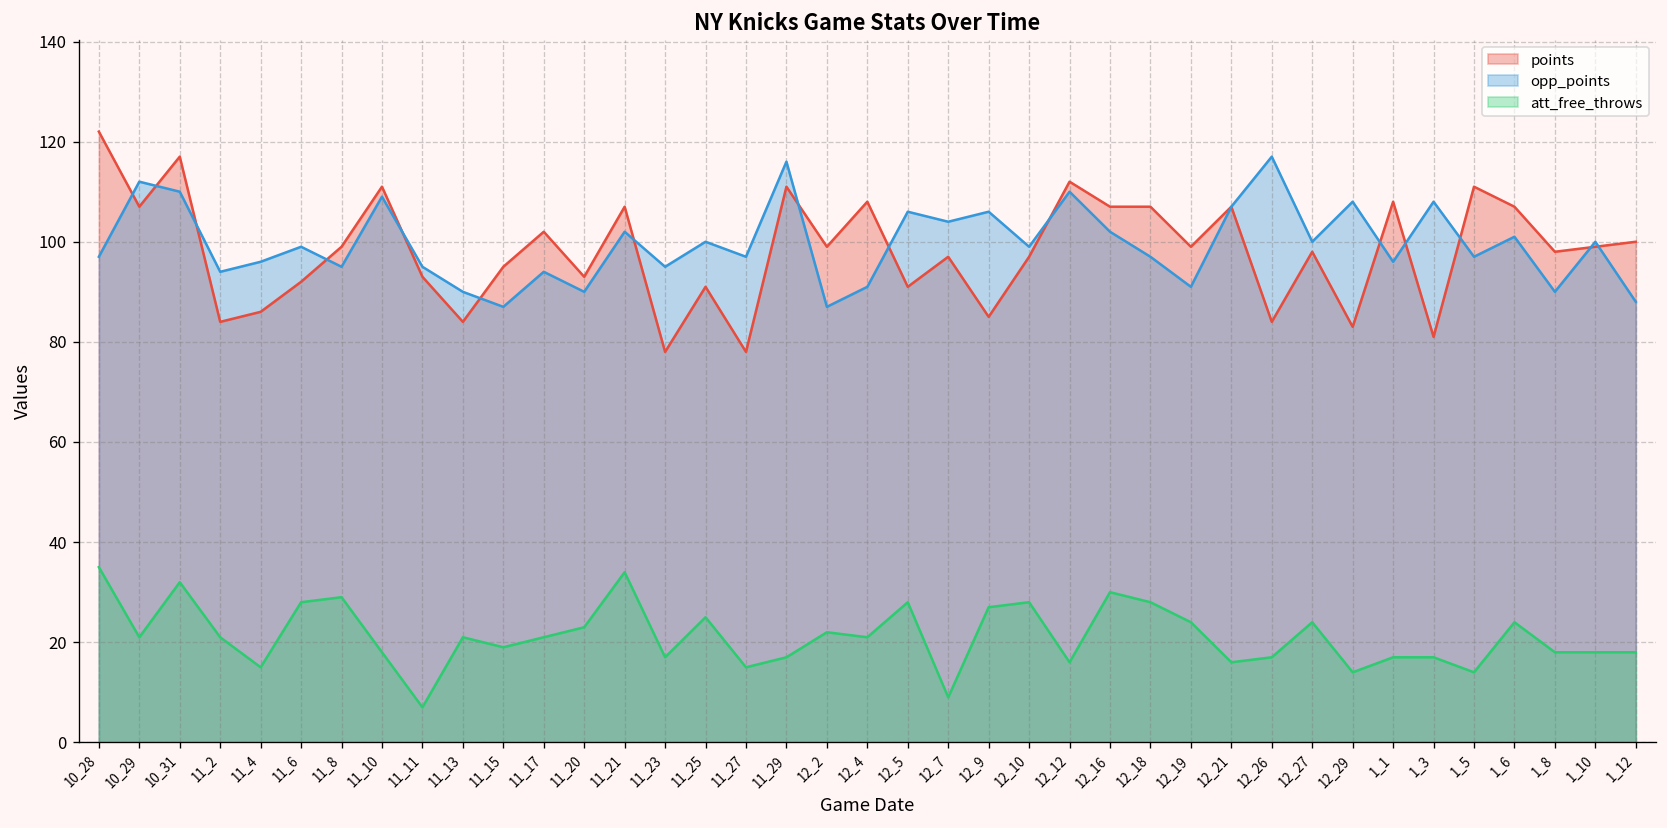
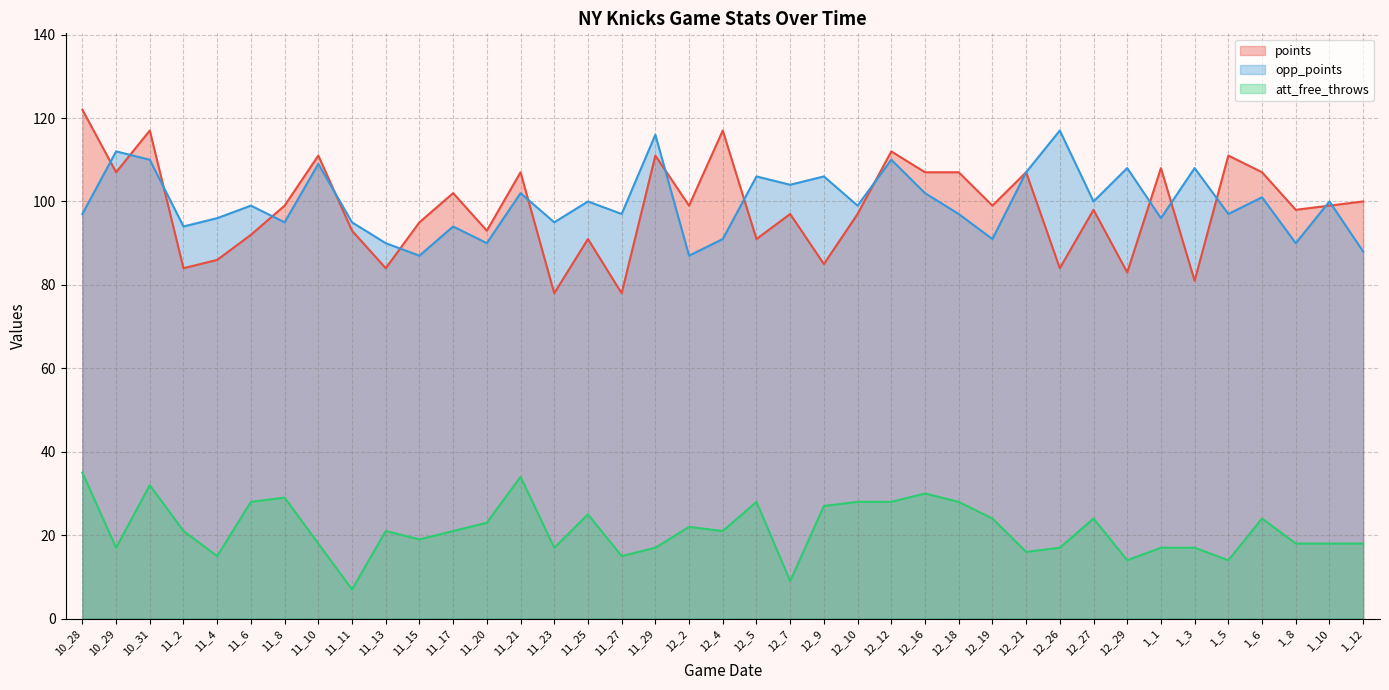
  {
    "points": {
      "10_28": 122,
      "10_29": 107,
      "10_31": 117,
      "11_2": 84,
      "11_4": 86,
      "11_6": 92,
      "11_8": 99,
      "11_10": 111,
      "11_11": 93,
      "11_13": 84,
      "11_15": 95,
      "11_17": 102,
      "11_20": 93,
      "11_21": 107,
      "11_23": 78,
      "11_25": 91,
      "11_27": 78,
      "11_29": 111,
      "12_2": 99,
-     "12_4": 108,
+     "12_4": 117,
      "12_5": 91,
      "12_7": 97,
      "12_9": 85,
      "12_10": 97,
      "12_12": 112,
      "12_16": 107,
      "12_18": 107,
      "12_19": 99,
      "12_26": 84,
      "12_27": 98,
      "12_29": 83,
      "1_1": 108,
      "1_3": 81,
      "1_5": 111,
      "1_6": 107,
      "1_8": 98,
      "1_10": 99,
      "1_12": 100
    },
    "opp_points": {
      "10_28": 97,
      "10_29": 112,
      "10_31": 110,
      "11_2": 94,
      "11_4": 96,
      "11_6": 99,
      "11_8": 95,
      "11_10": 109,
      "11_11": 95,
      "11_13": 90,
      "11_15": 87,
      "11_17": 94,
      "11_20": 90,
      "11_21": 102,
      "11_23": 95,
      "11_25": 100,
      "11_27": 97,
      "11_29": 116,
      "12_2": 87,
      "12_4": 91,
      "12_5": 106,
      "12_7": 104,
      "12_9": 106,
      "12_10": 99,
      "12_12": 110,
      "12_16": 102,
      "12_18": 97,
      "12_19": 91,
      "12_26": 117,
      "12_27": 100,
      "12_29": 108,
      "1_1": 96,
      "1_3": 108,
      "1_5": 97,
      "1_6": 101,
      "1_8": 90,
      "1_10": 100,
      "1_12": 88
    },
    "att_free_throws": {
      "10_28": 35,
-     "10_29": 21,
+     "10_29": 17,
      "10_31": 32,
      "11_2": 21,
      "11_4": 15,
      "11_6": 28,
      "11_8": 29,
      "11_10": 18,
      "11_11": 7,
      "11_13": 21,
      "11_15": 19,
      "11_17": 21,
      "11_20": 23,
      "11_21": 34,
      "11_23": 17,
      "11_25": 25,
      "11_27": 15,
      "11_29": 17,
      "12_2": 22,
      "12_4": 21,
      "12_5": 28,
      "12_7": 9,
      "12_9": 27,
      "12_10": 28,
-     "12_12": 16,
+     "12_12": 28,
      "12_16": 30,
      "12_18": 28,
      "12_19": 24,
      "12_21": 16,
      "12_26": 17,
      "12_27": 24,
      "12_29": 14,
      "1_1": 17,
      "1_3": 17,
      "1_5": 14,
      "1_6": 24,
      "1_8": 18,
      "1_10": 18,
      "1_12": 18
    }
  }
